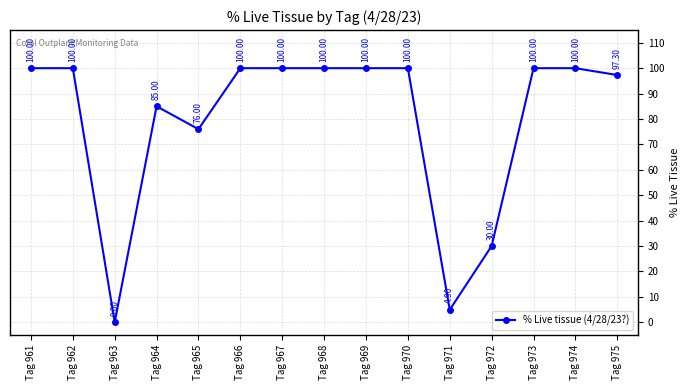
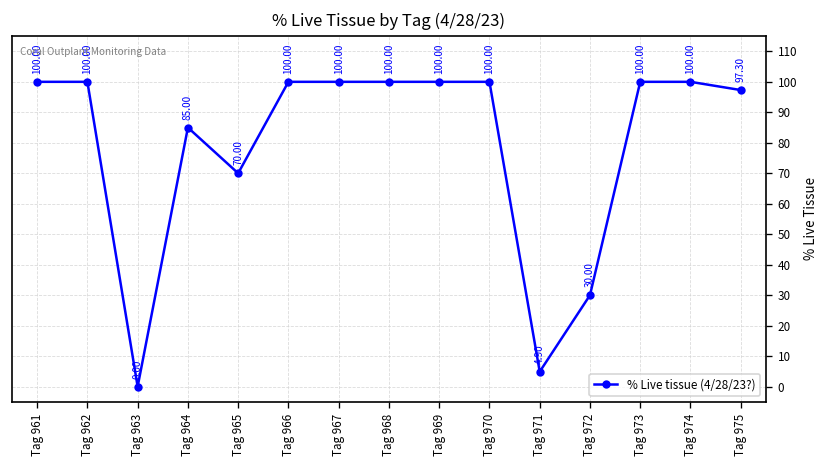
  {
    "Tag 963": 0.00,
    "Tag 964": 85.00,
-   "Tag 965": 76.00,
+   "Tag 965": 70.00,
    "Tag 966": 100.00,
    "Tag 967": 100.00,
    "Tag 968": 100.00,
    "Tag 969": 100.00,
    "Tag 970": 100.00,
    "Tag 971": 4.90,
    "Tag 972": 30.00,
    "Tag 973": 100.00,
    "Tag 974": 100.00,
    "Tag 975": 97.30
  }
